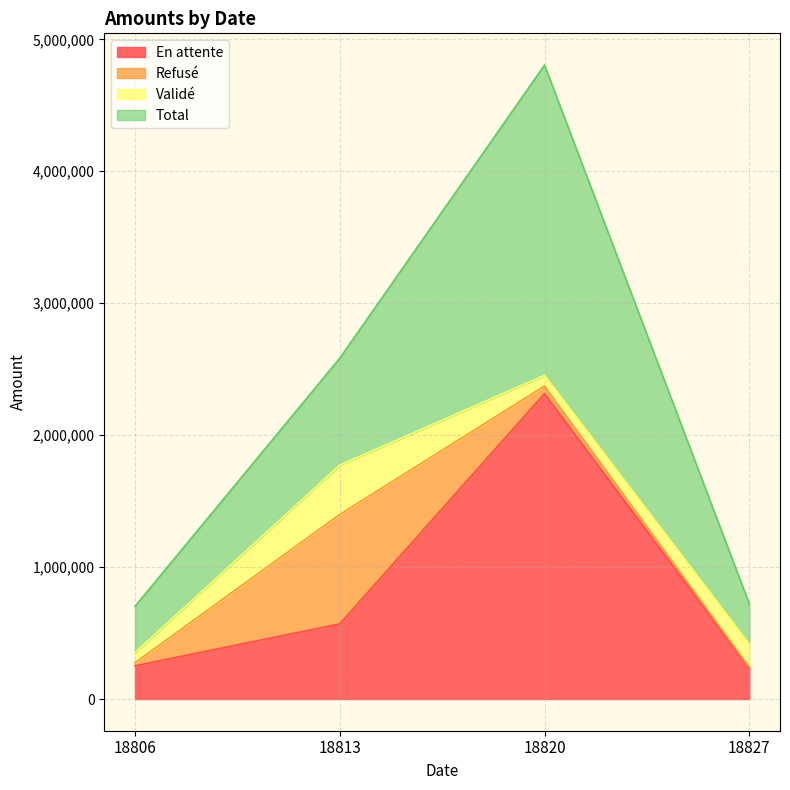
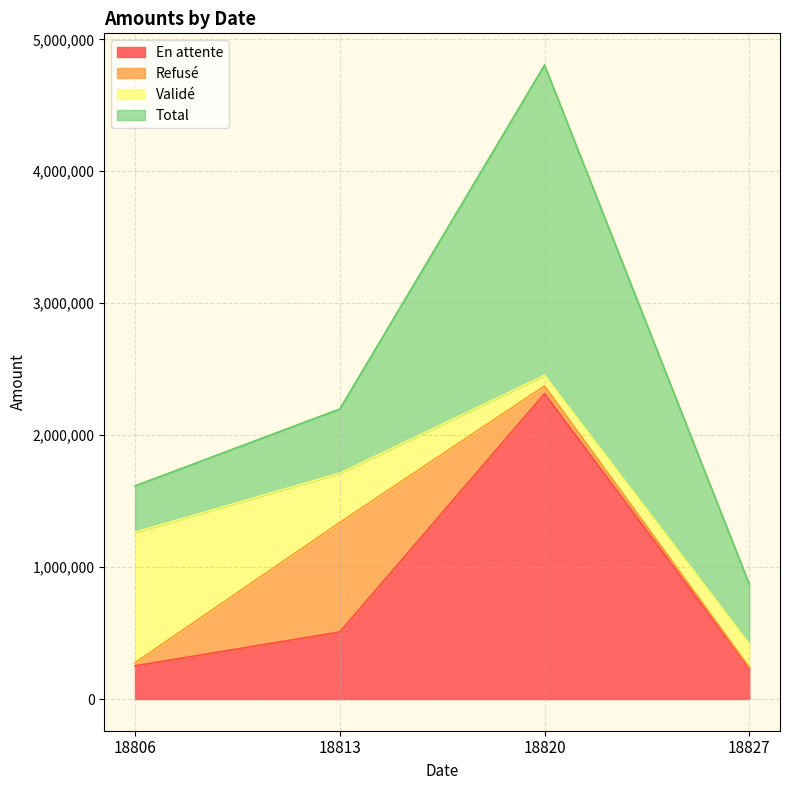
  {
    "En attente": {
      "18806": "250,000",
-     "18813": "570,000",
+     "18813": "510,000",
      "18820": "2,320,000"
    },
    "Refusé": {
      "18806": "20,000",
      "18813": "830,000",
      "18820": "60,000"
    },
    "Validé": {
-     "18806": "80,000",
+     "18806": "990,000",
      "18813": "370,000",
      "18820": "80,000",
      "18827": "180,000"
    },
    "Total": {
      "18806": "350,000",
-     "18813": "810,000",
+     "18813": "490,000",
      "18820": "2,350,000",
-     "18827": "300,000"
+     "18827": "450,000"
    }
  }
